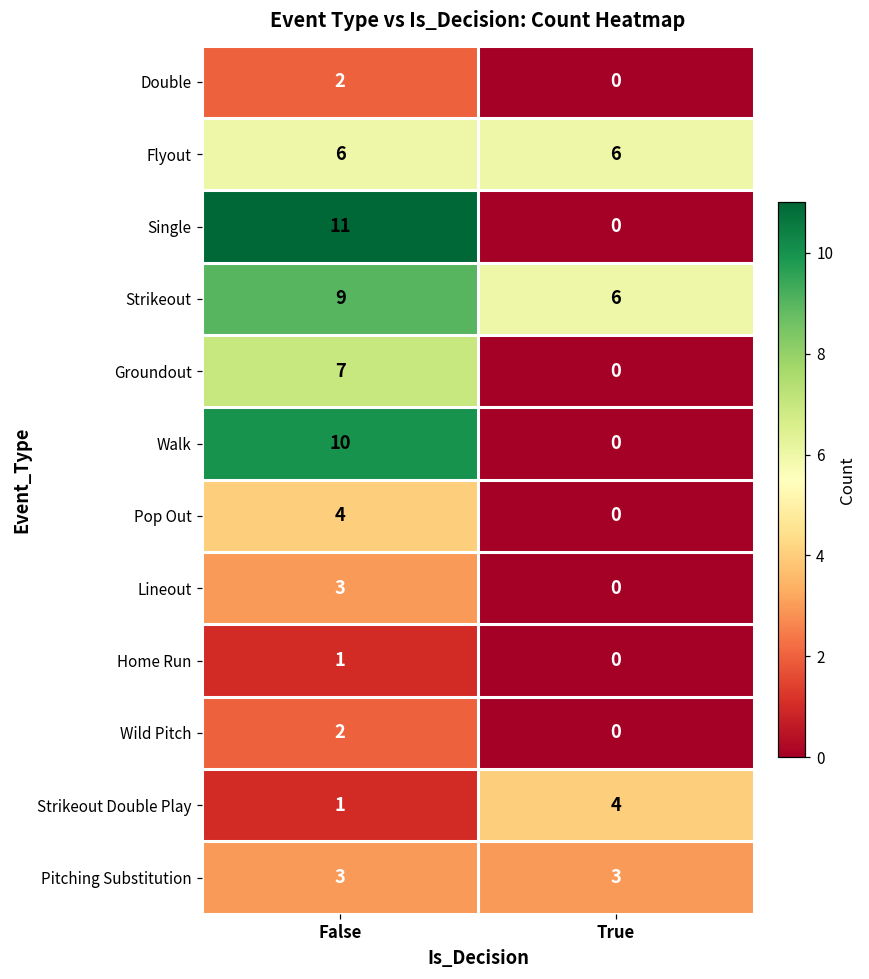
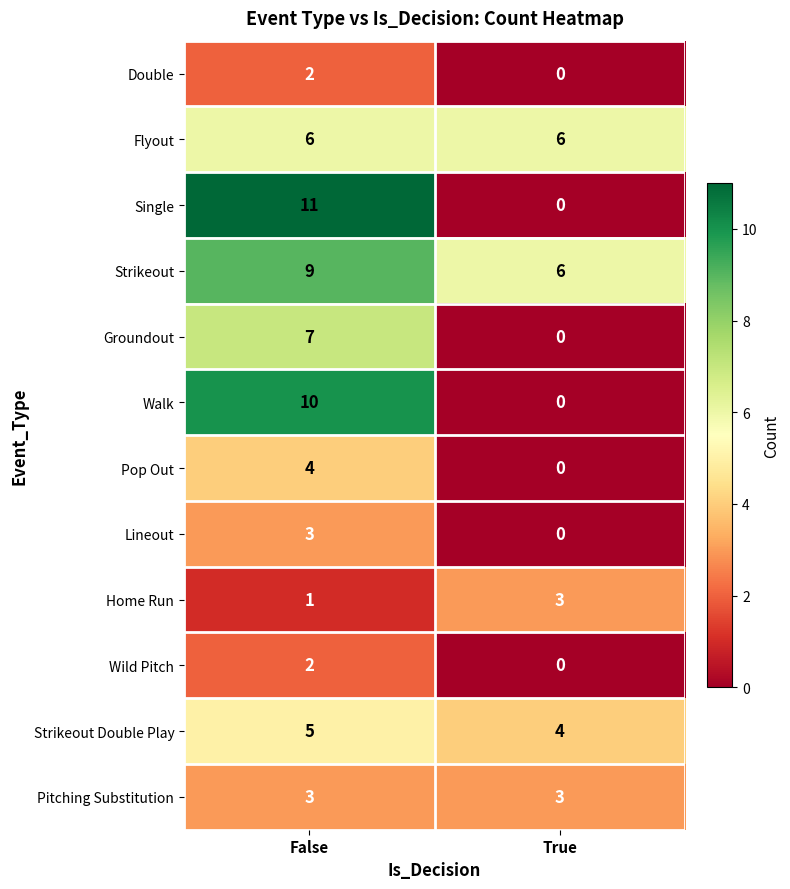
  {
    "Double": {
      "False": 2,
      "True": 0
    },
    "Flyout": {
      "False": 6,
      "True": 6
    },
    "Single": {
      "False": 11,
      "True": 0
    },
    "Strikeout": {
      "False": 9,
      "True": 6
    },
    "Groundout": {
      "False": 7,
      "True": 0
    },
    "Walk": {
      "False": 10,
      "True": 0
    },
    "Pop Out": {
      "False": 4,
      "True": 0
    },
    "Lineout": {
      "False": 3,
      "True": 0
    },
    "Home Run": {
      "False": 1,
-     "True": 0
+     "True": 3
    },
    "Wild Pitch": {
      "False": 2,
      "True": 0
    },
    "Strikeout Double Play": {
-     "False": 1,
+     "False": 5,
      "True": 4
    },
    "Pitching Substitution": {
      "False": 3,
      "True": 3
    }
  }
